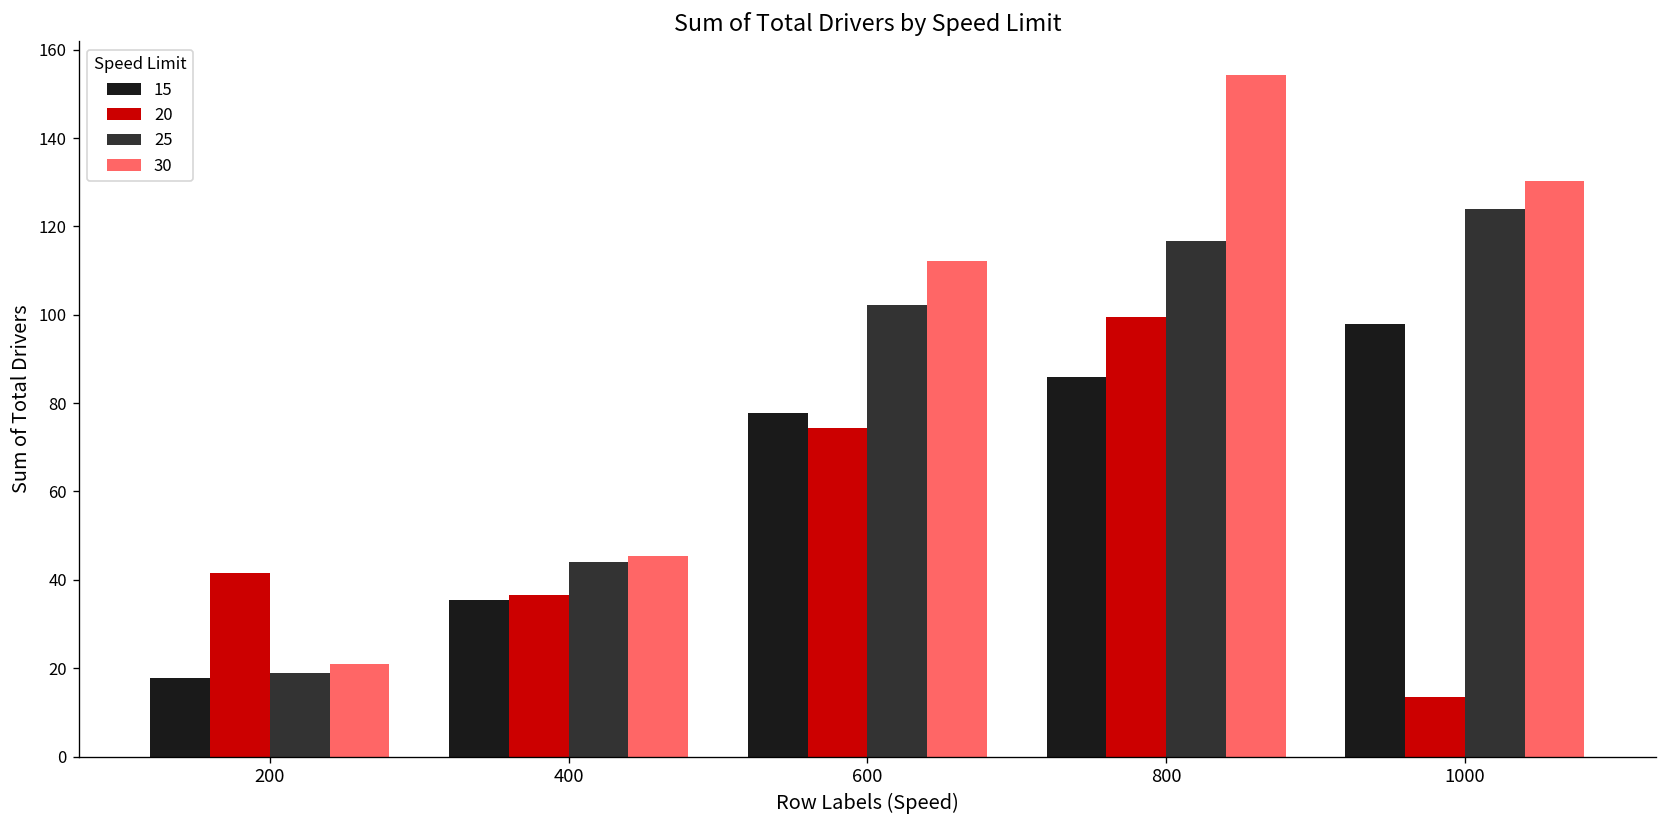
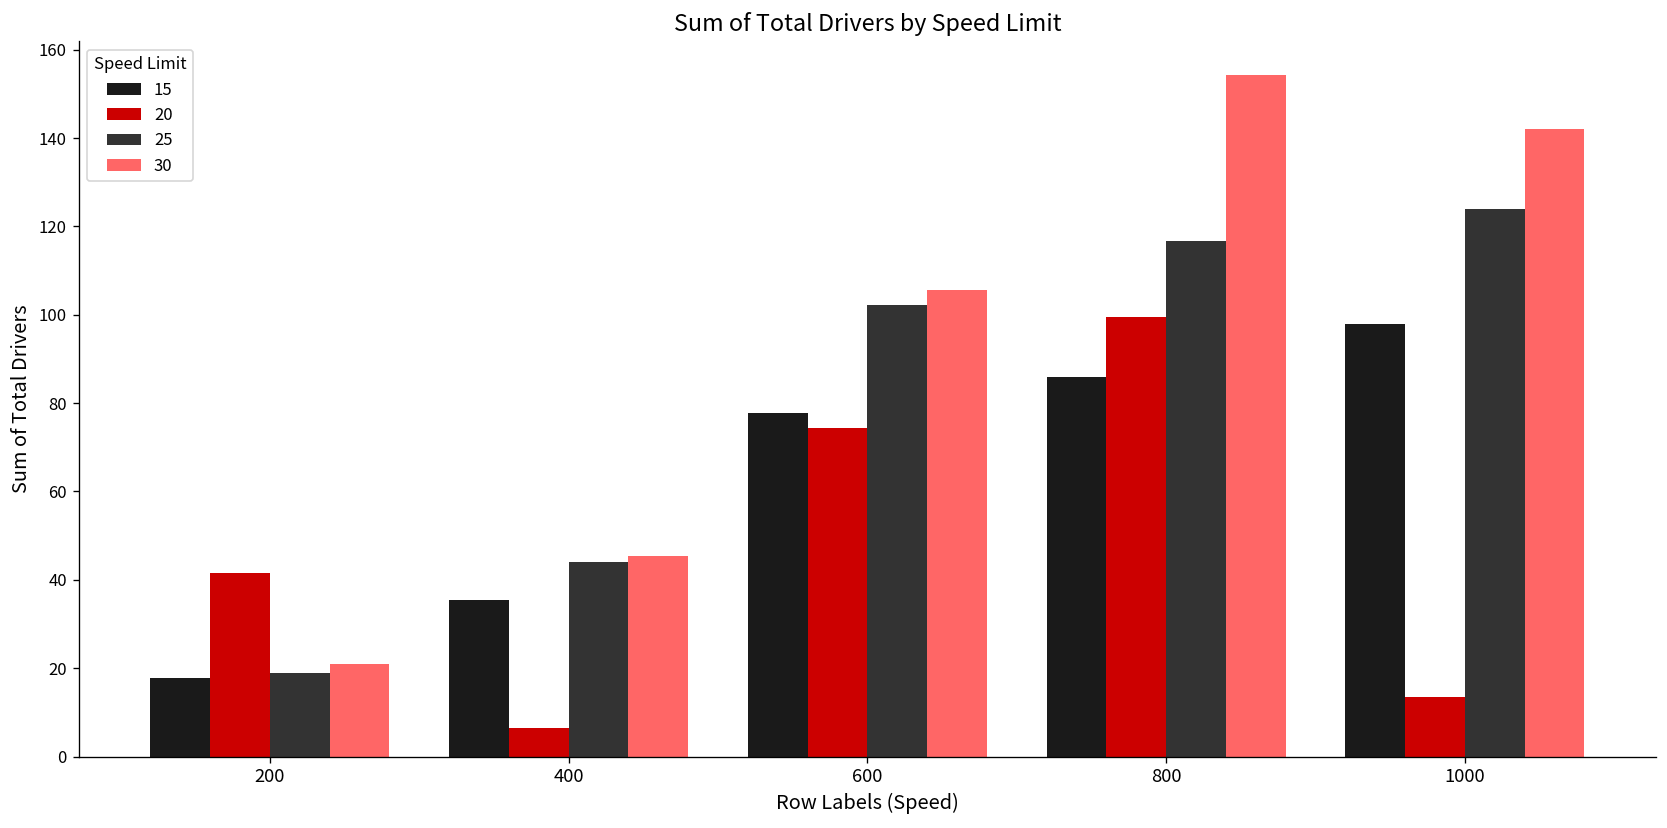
  {
    "20": {
      "200": 42,
-     "400": 37,
+     "400": 7,
      "600": 74,
      "800": 100,
      "1000": 14
    },
    "30": {
      "200": 21,
      "400": 45,
-     "600": 112,
+     "600": 106,
      "800": 154,
-     "1000": 130
+     "1000": 142
    }
  }
